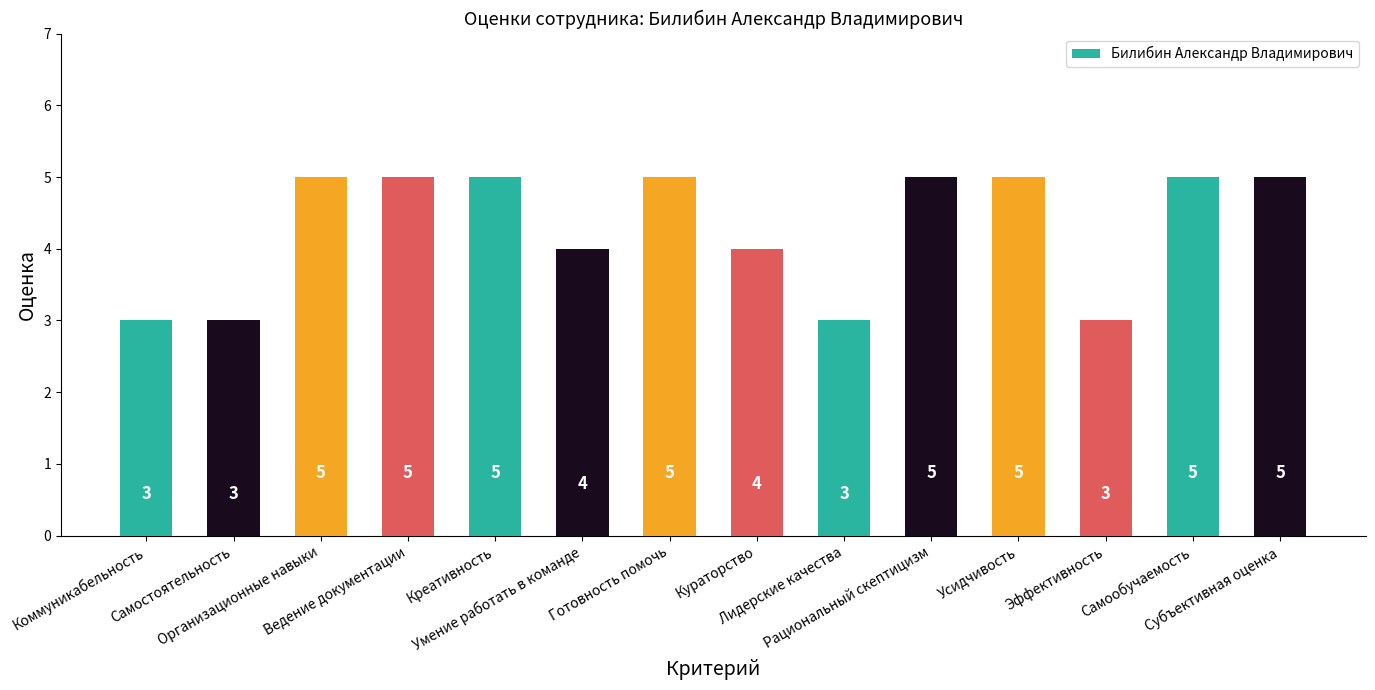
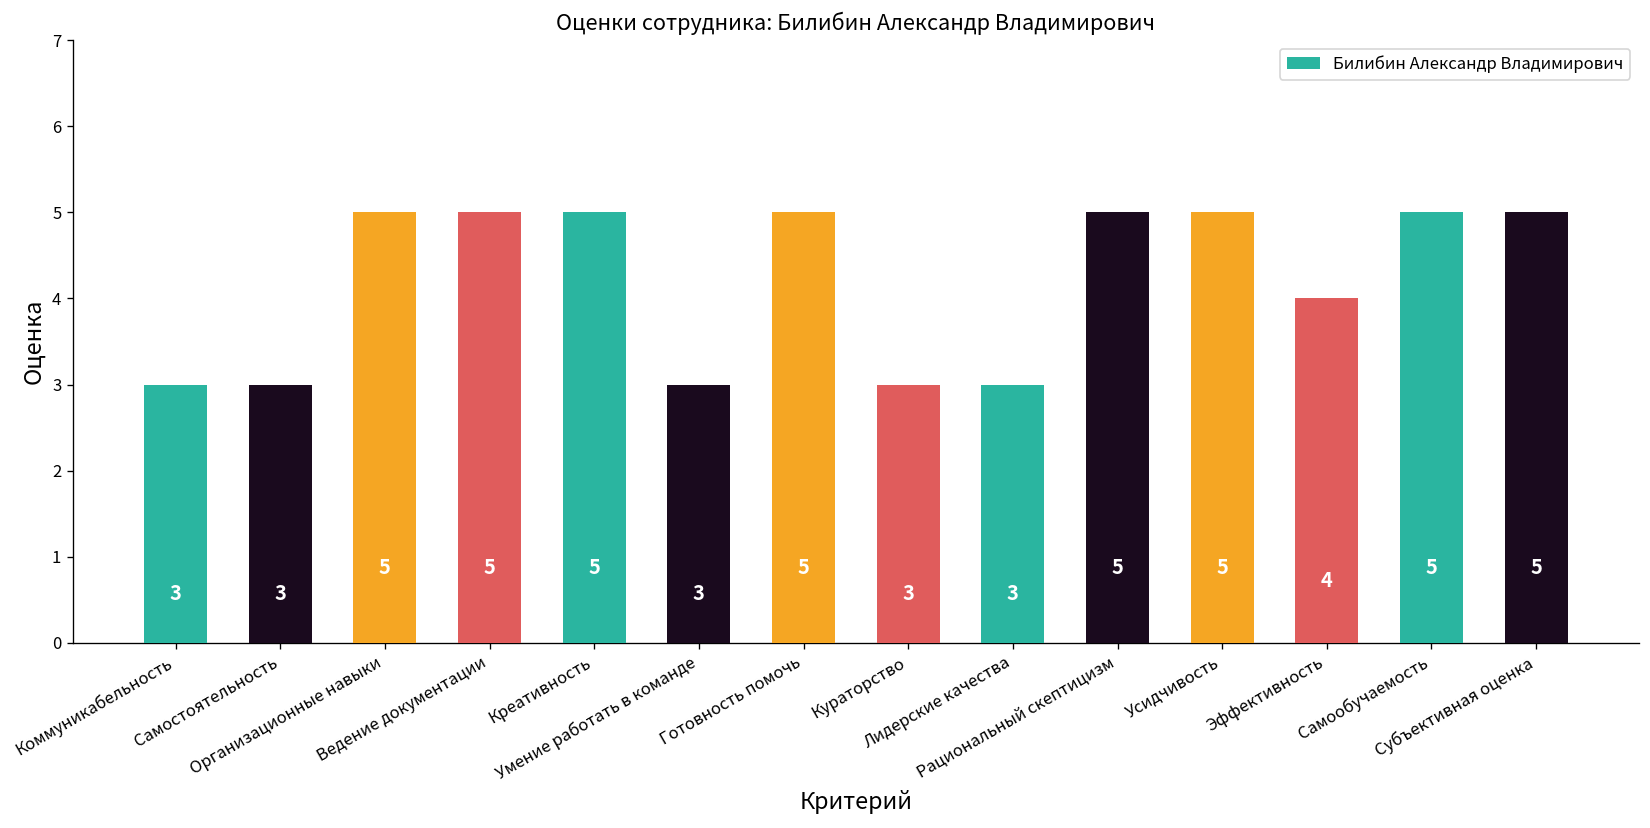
  {
    "Коммуникабельность": 3,
    "Самостоятельность": 3,
    "Организационные навыки": 5,
    "Ведение документации": 5,
    "Креативность": 5,
-   "Умение работать в команде": 4,
+   "Умение работать в команде": 3,
    "Готовность помочь": 5,
-   "Кураторство": 4,
+   "Кураторство": 3,
    "Лидерские качества": 3,
    "Рациональный скептицизм": 5,
    "Усидчивость": 5,
-   "Эффективность": 3,
+   "Эффективность": 4,
    "Самообучаемость": 5,
    "Субъективная оценка": 5
  }
